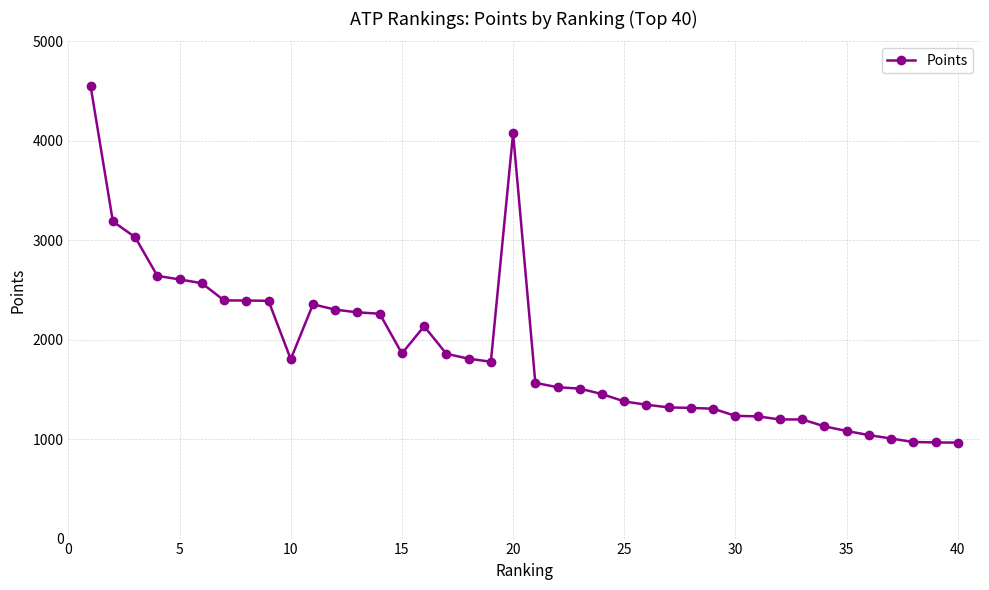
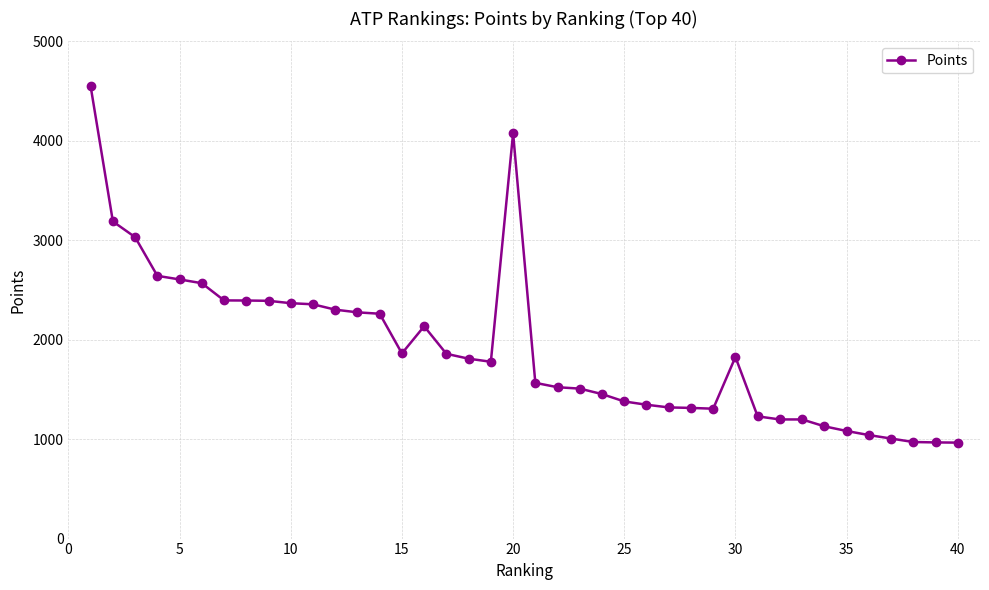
  {
    "5": 2600,
-   "10": 1800,
+   "10": 2400,
    "15": 1900,
    "20": 4100,
    "25": 1400,
-   "30": 1200,
+   "30": 1800,
    "35": 1100,
    "40": 1000
  }
